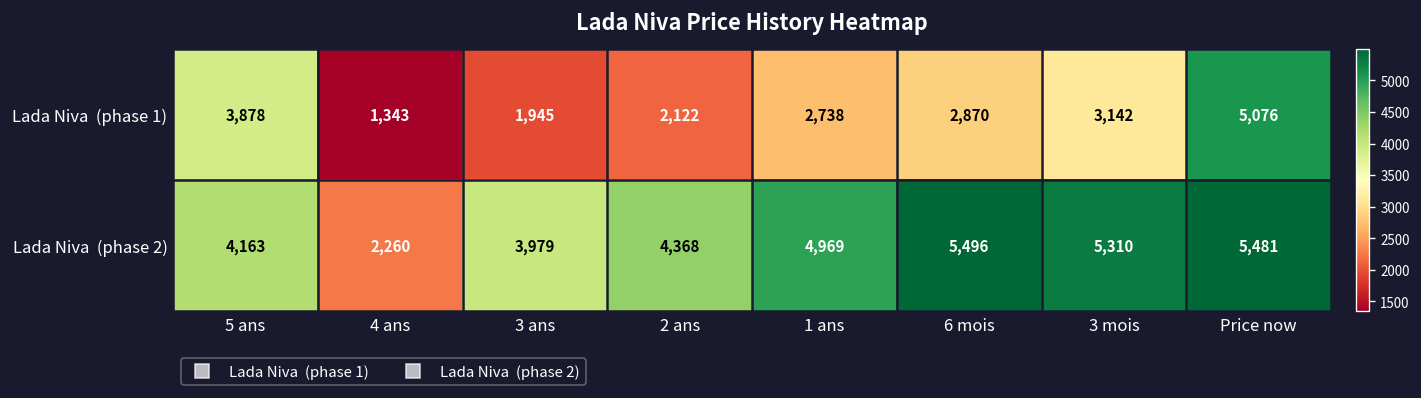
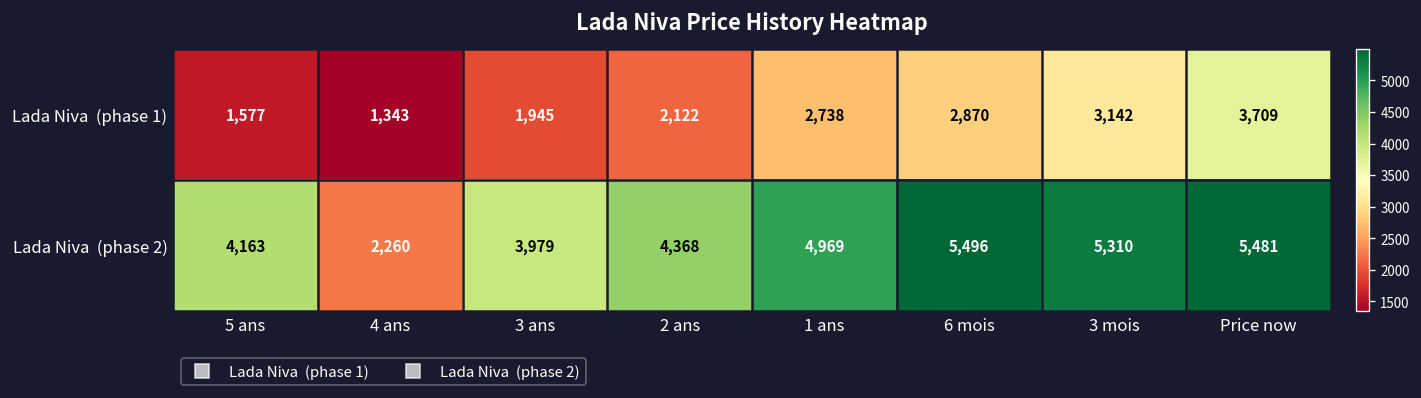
  {
    "Lada Niva (phase 1)": {
-     "5 ans": "3,878",
+     "5 ans": "1,577",
      "4 ans": "1,343",
      "3 ans": "1,945",
      "2 ans": "2,122",
      "1 ans": "2,738",
      "6 mois": "2,870",
      "3 mois": "3,142",
-     "Price now": "5,076"
+     "Price now": "3,709"
    },
    "Lada Niva (phase 2)": {
      "5 ans": "4,163",
      "4 ans": "2,260",
      "3 ans": "3,979",
      "2 ans": "4,368",
      "1 ans": "4,969",
      "6 mois": "5,496",
      "3 mois": "5,310",
      "Price now": "5,481"
    }
  }
